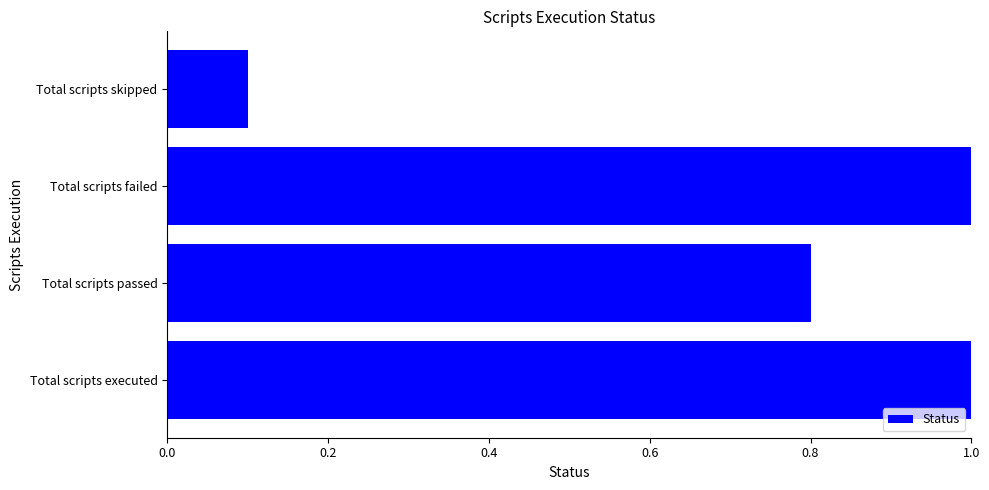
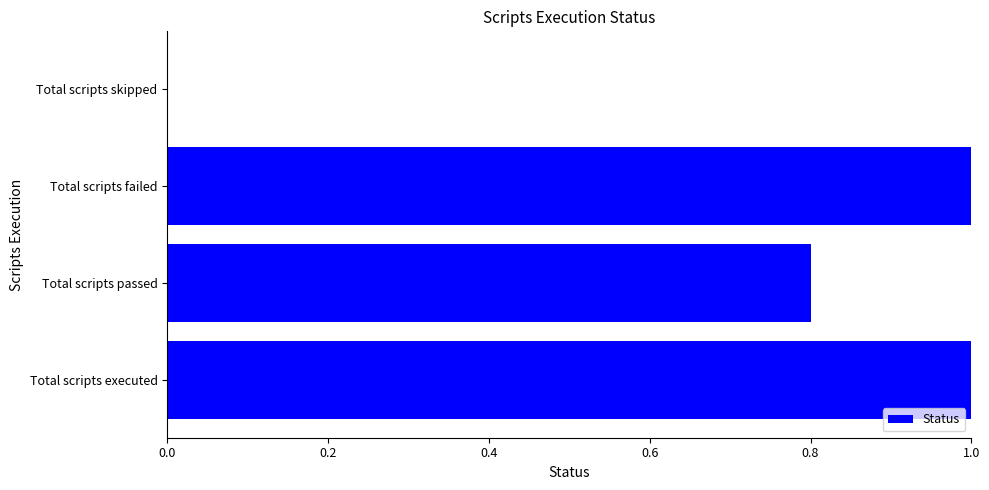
  {
-   "Total scripts skipped": 0.1,
+   "Total scripts skipped": 0.0,
    "Total scripts failed": 1.0,
    "Total scripts passed": 0.8,
    "Total scripts executed": 1.0
  }
